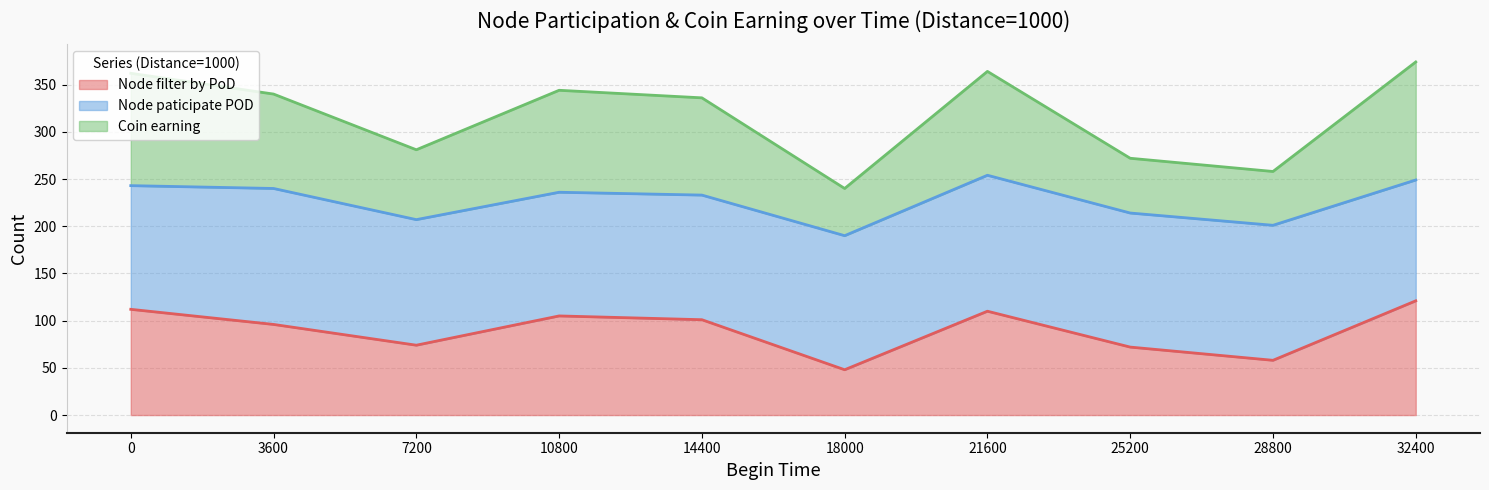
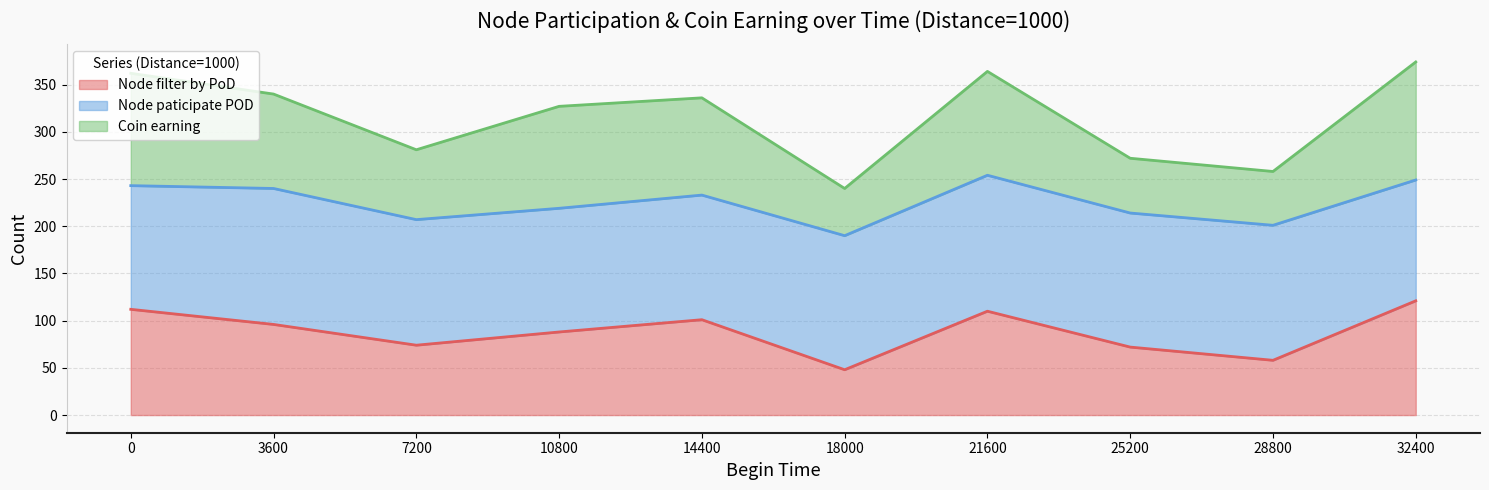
  {
    "Node filter by PoD": {
      "0": 110,
      "3600": 100,
      "7200": 70,
-     "10800": 110,
+     "10800": 90,
      "14400": 100,
      "18000": 50,
      "21600": 110,
      "25200": 70,
      "28800": 60,
      "32400": 120
    },
    "Node paticipate POD": {
      "0": 130,
      "3600": 140,
      "7200": 130,
      "10800": 130,
      "14400": 130,
      "18000": 140,
      "21600": 140,
      "25200": 140,
      "28800": 140,
      "32400": 130
    },
    "Coin earning": {
      "3600": 100,
      "7200": 70,
      "10800": 110,
      "14400": 100,
      "18000": 50,
      "21600": 110,
      "25200": 60,
      "28800": 60,
      "32400": 130
    }
  }
